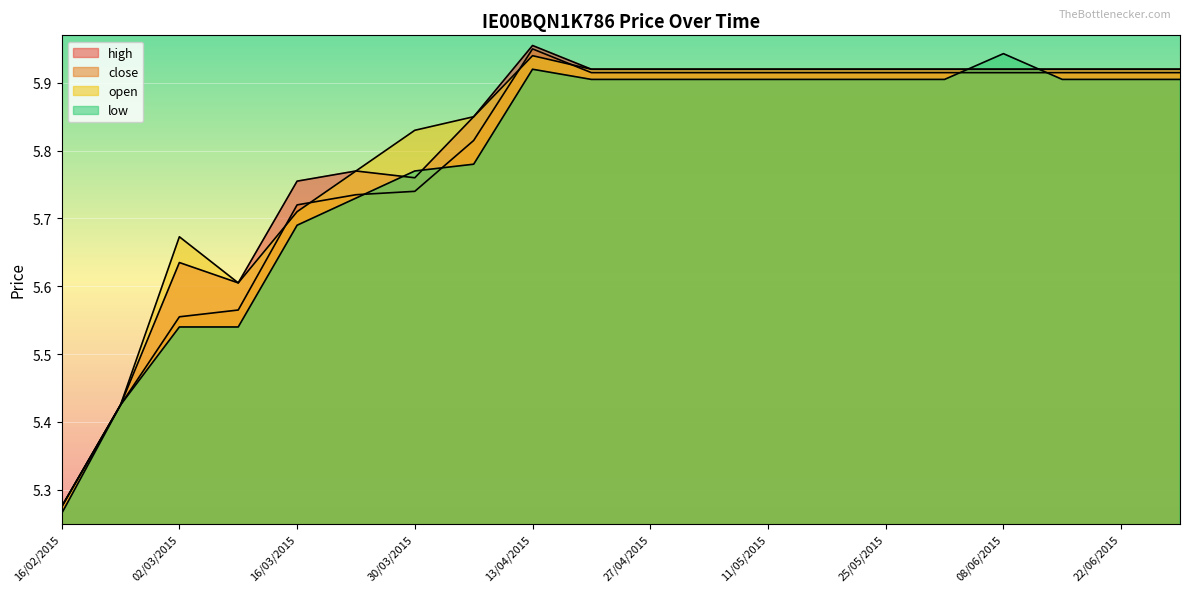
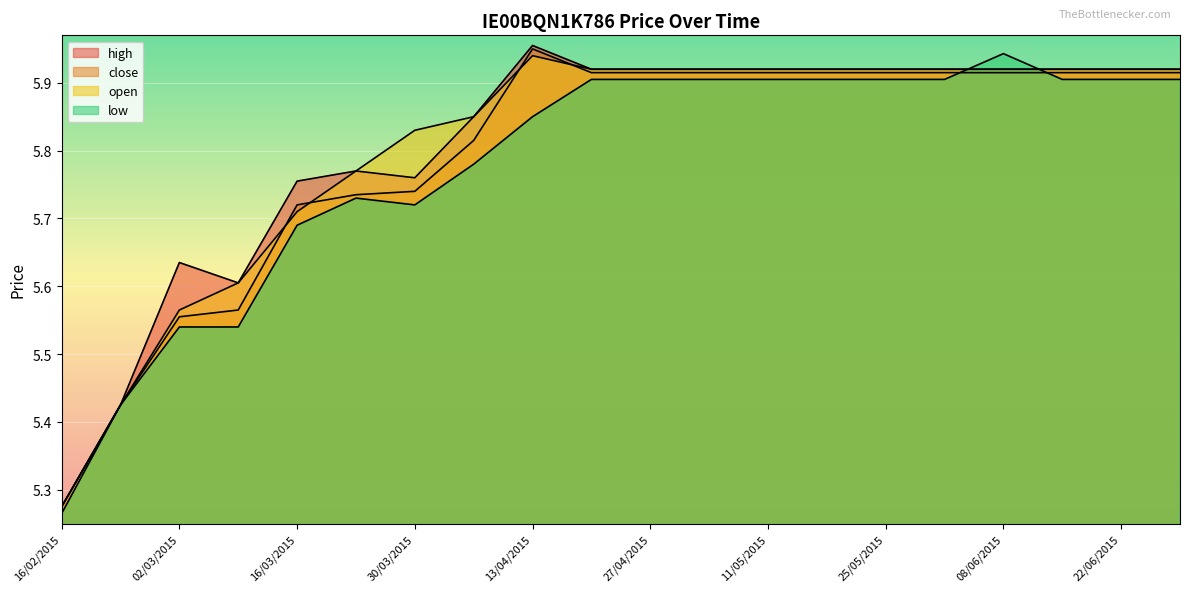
  {
    "open": {
-     "02/03/2015": 5.67,
+     "02/03/2015": 5.57,
      "16/03/2015": 5.71,
      "30/03/2015": 5.83,
      "13/04/2015": 5.94
    },
    "low": {
      "16/02/2015": 5.27,
      "02/03/2015": 5.54,
      "16/03/2015": 5.69,
-     "30/03/2015": 5.77,
-     "13/04/2015": 5.92,
+     "30/03/2015": 5.72,
+     "13/04/2015": 5.85,
      "27/04/2015": 5.91,
      "11/05/2015": 5.91,
      "25/05/2015": 5.91,
      "08/06/2015": 5.94,
      "22/06/2015": 5.91
    }
  }
